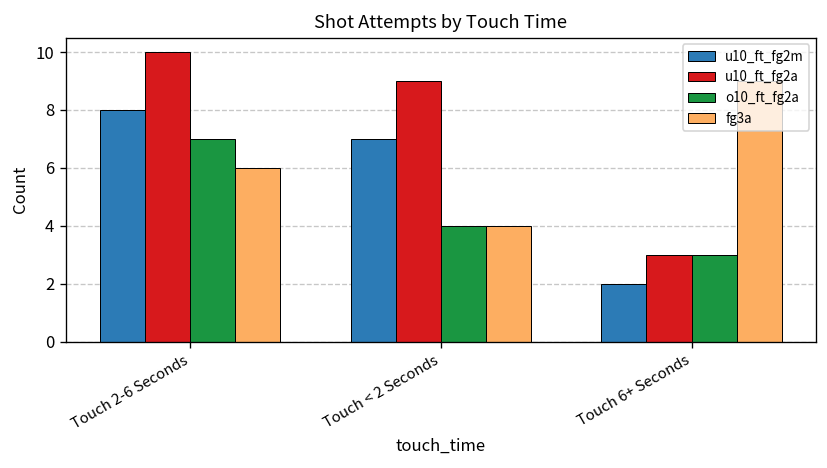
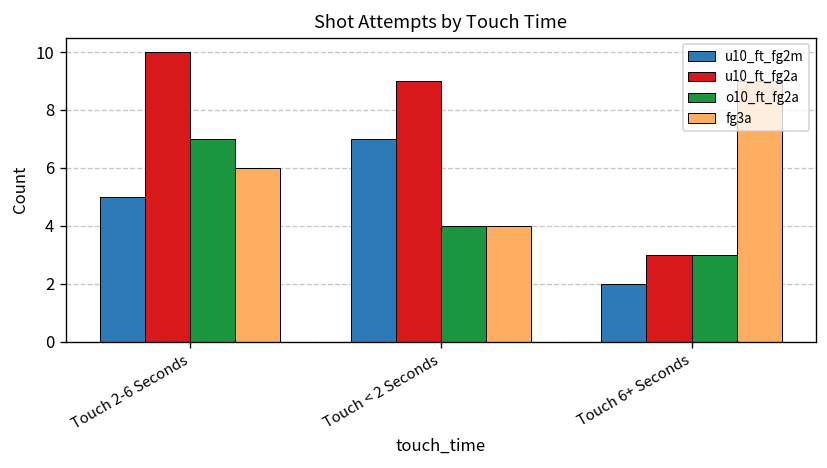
  {
    "u10_ft_fg2m": {
-     "Touch 2-6 Seconds": 8,
+     "Touch 2-6 Seconds": 5,
      "Touch < 2 Seconds": 7,
      "Touch 6+ Seconds": 2
    },
    "u10_ft_fg2a": {
      "Touch 2-6 Seconds": 10,
      "Touch < 2 Seconds": 9,
      "Touch 6+ Seconds": 3
    },
    "o10_ft_fg2a": {
      "Touch 2-6 Seconds": 7,
      "Touch < 2 Seconds": 4,
      "Touch 6+ Seconds": 3
    },
    "fg3a": {
      "Touch 2-6 Seconds": 6,
      "Touch < 2 Seconds": 4
    }
  }
